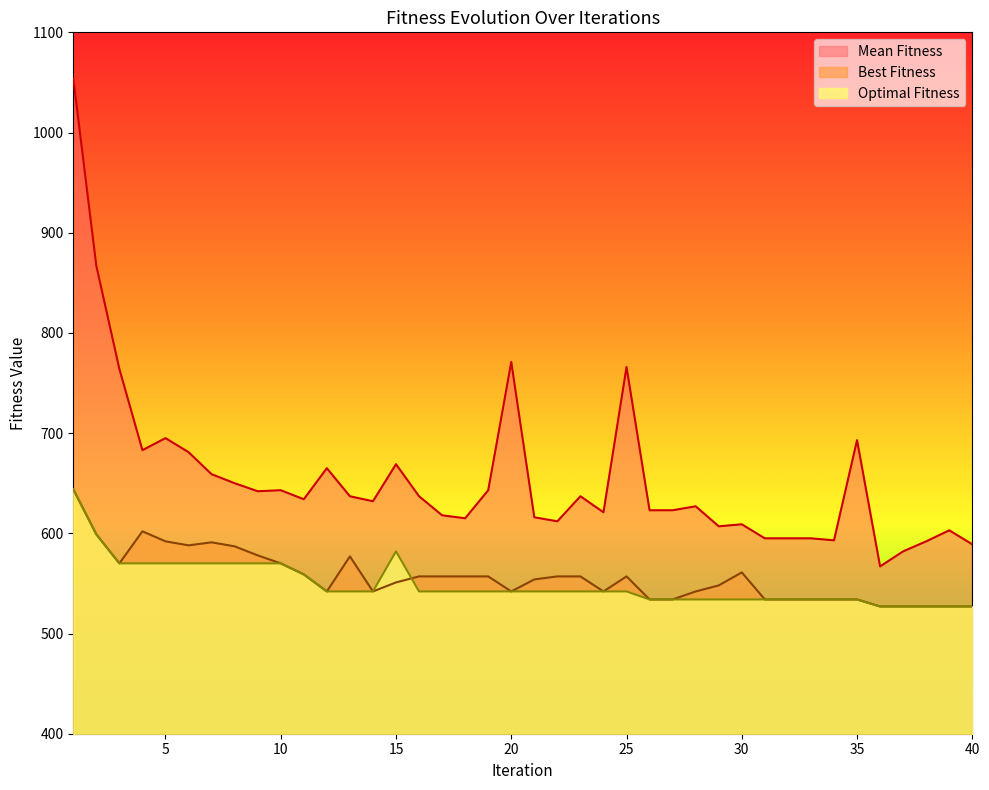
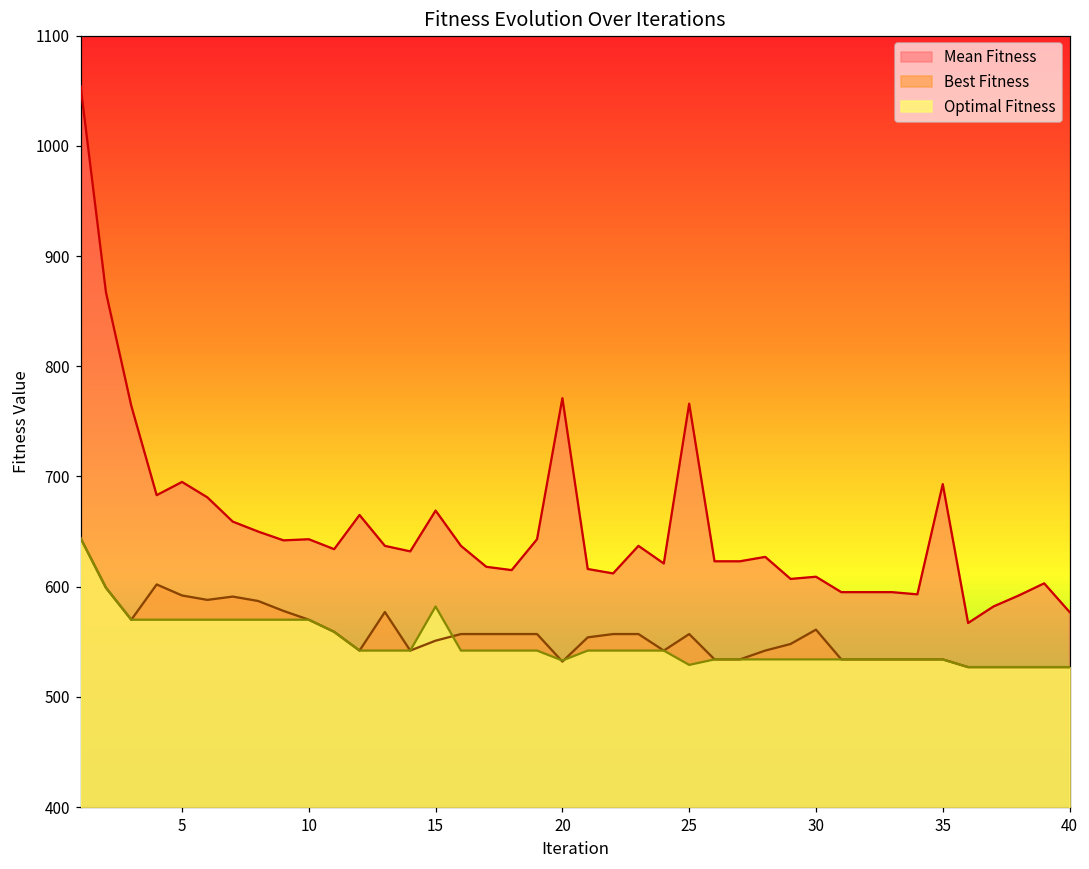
  {
    "Mean Fitness": {
      "5": 695,
      "10": 643,
      "15": 669,
      "20": 771,
      "25": 766,
      "30": 609,
      "35": 693,
-     "40": 589
+     "40": 577
    },
    "Best Fitness": {
      "5": 592,
      "15": 551,
-     "20": 542,
+     "20": 532,
      "25": 557,
      "30": 561
    },
    "Optimal Fitness": {
      "5": 570,
      "15": 582,
-     "20": 542,
-     "25": 542,
+     "20": 533,
+     "25": 529,
      "30": 534
    }
  }
